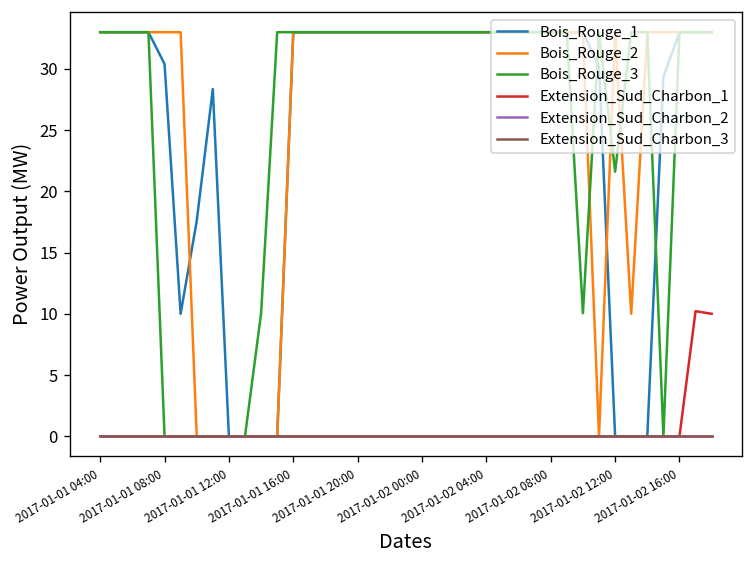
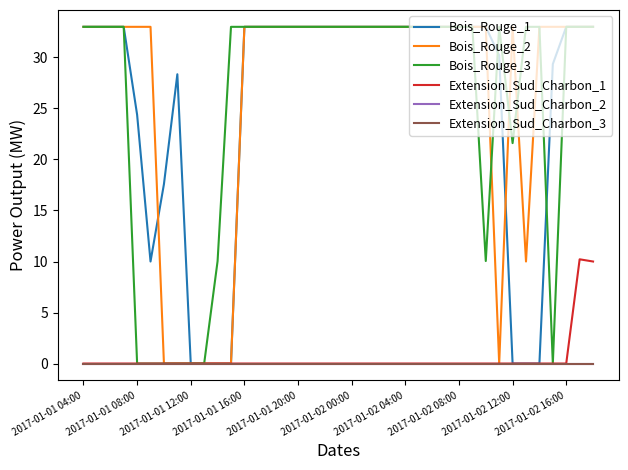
  {
    "Bois_Rouge_1": {
-     "2017-01-01 08:00": 30.4
+     "2017-01-01 08:00": 24.4
    },
    "Bois_Rouge_2": {
      "2017-01-01 08:00": 33.0
    },
    "Bois_Rouge_3": {
      "2017-01-02 12:00": 21.6
    }
  }
